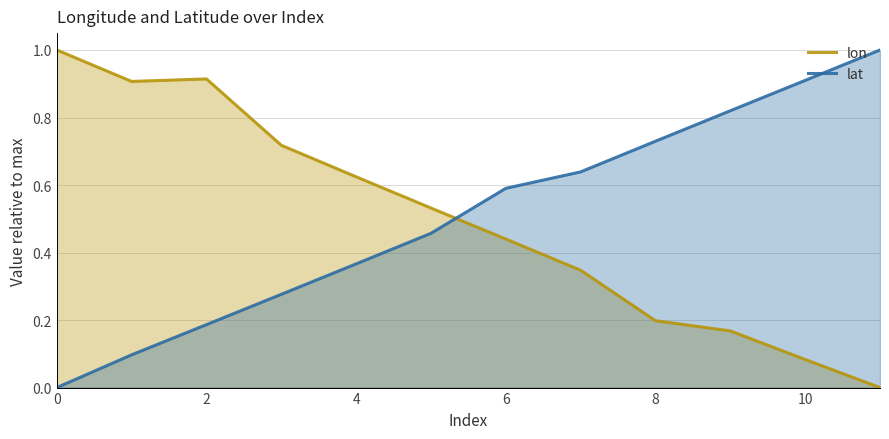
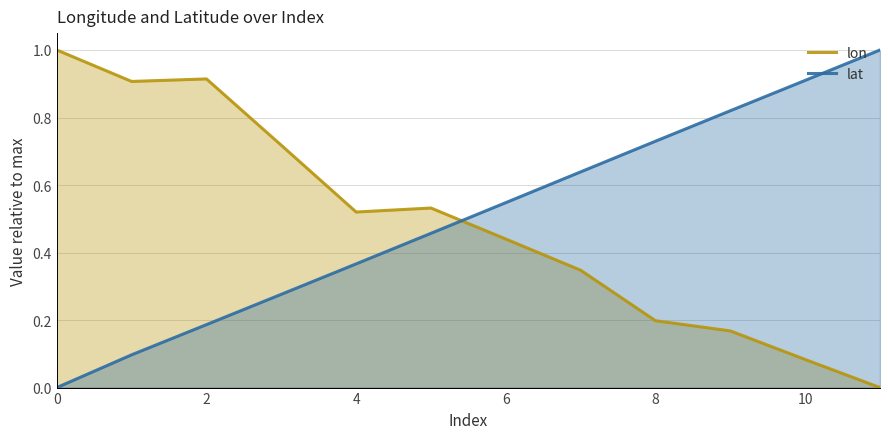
  {
    "lon": {
      "0": 1.00,
      "2": 0.91,
-     "4": 0.62,
+     "4": 0.52,
      "6": 0.44,
      "8": 0.20,
      "10": 0.08
    },
    "lat": {
      "0": 0.00,
      "2": 0.19,
      "4": 0.37,
-     "6": 0.59,
+     "6": 0.55,
      "8": 0.73,
      "10": 0.91
    }
  }
